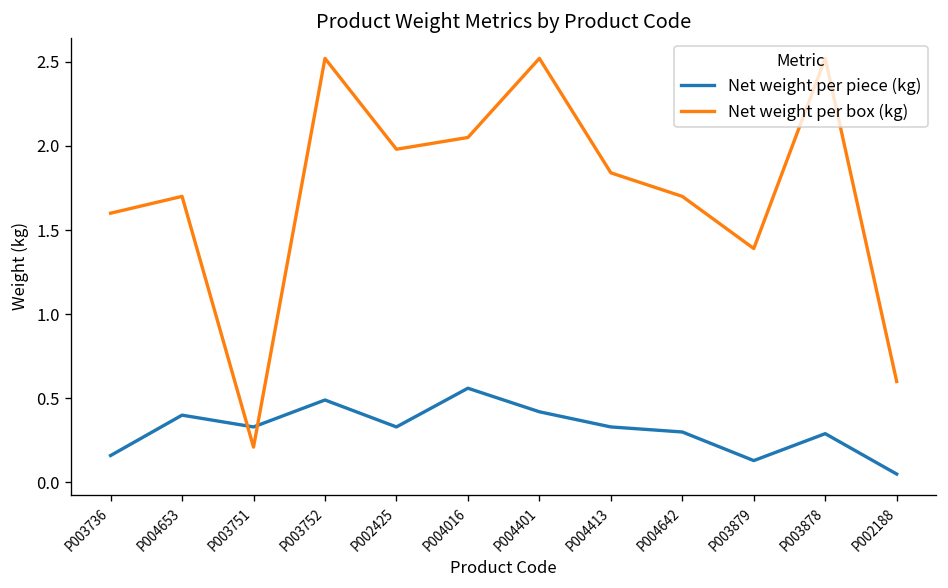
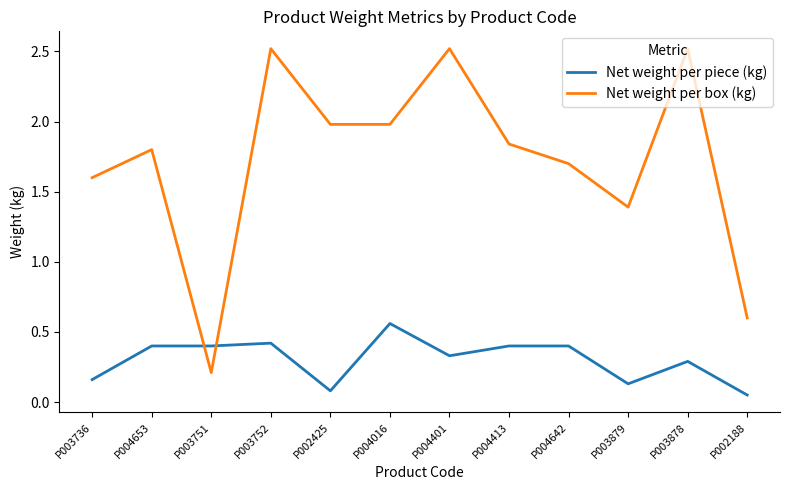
  {
    "Net weight per piece (kg)": {
      "P003736": 0.16,
      "P004653": 0.40,
-     "P003751": 0.33,
-     "P003752": 0.49,
-     "P002425": 0.33,
+     "P003751": 0.40,
+     "P003752": 0.42,
+     "P002425": 0.08,
      "P004016": 0.56,
-     "P004401": 0.42,
-     "P004413": 0.33,
-     "P004642": 0.3,
+     "P004401": 0.33,
+     "P004413": 0.40,
+     "P004642": 0.4,
      "P003879": 0.13,
      "P003878": 0.29,
      "P002188": 0.05
    },
    "Net weight per box (kg)": {
      "P003736": 1.60,
-     "P004653": 1.7,
+     "P004653": 1.8,
      "P003751": 0.21,
      "P003752": 2.52,
      "P002425": 1.98,
-     "P004016": 2.05,
+     "P004016": 1.98,
      "P004401": 2.52,
      "P004413": 1.84,
      "P004642": 1.70,
      "P003879": 1.39,
      "P002188": 0.60
    }
  }
